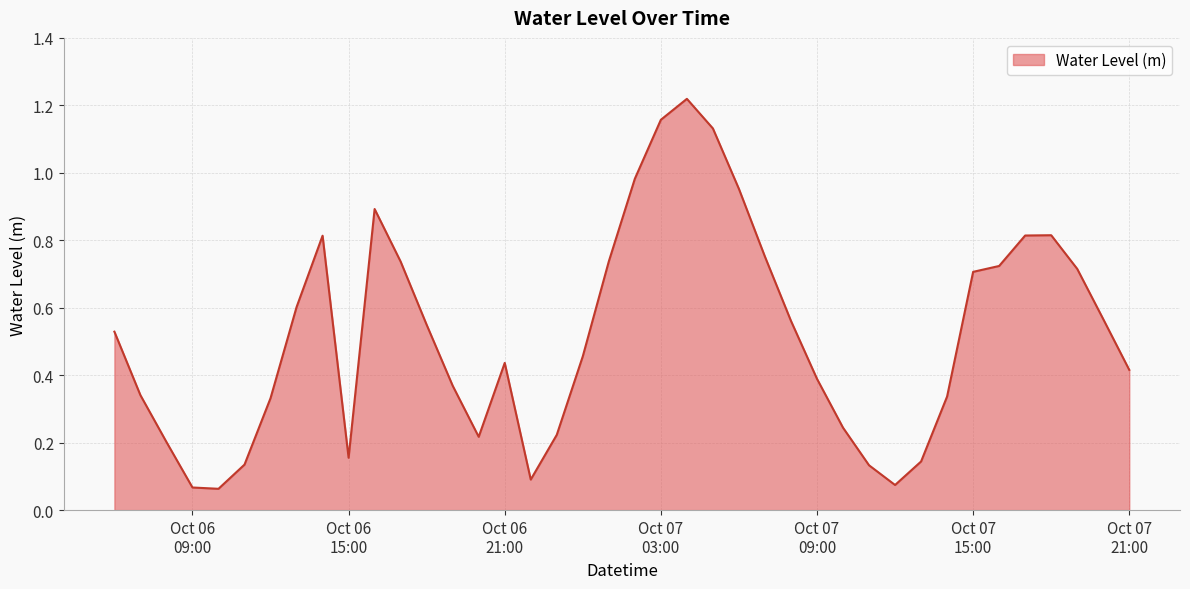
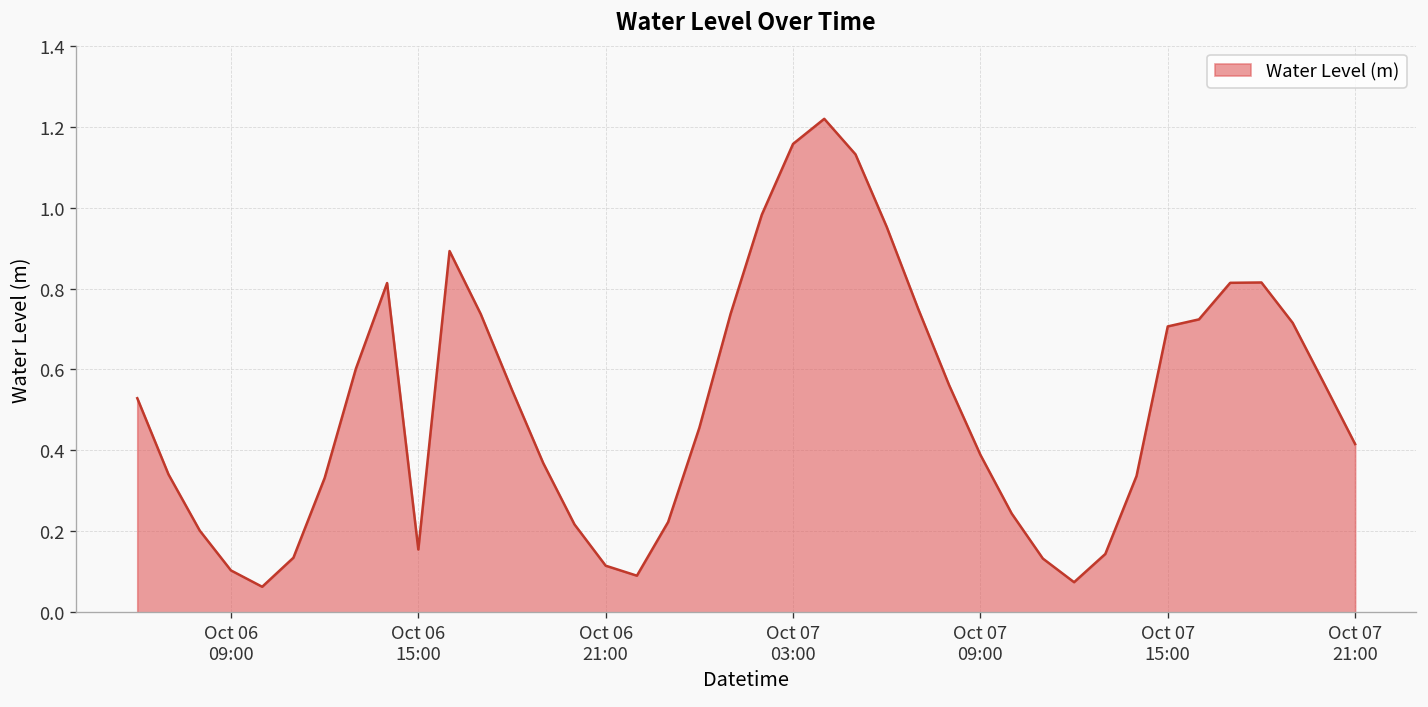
  {
-   "Oct 06 09:00": 0.07,
+   "Oct 06 09:00": 0.10,
    "Oct 06 15:00": 0.16,
-   "Oct 06 21:00": 0.44,
+   "Oct 06 21:00": 0.12,
    "Oct 07 03:00": 1.16,
    "Oct 07 09:00": 0.39,
    "Oct 07 15:00": 0.71,
    "Oct 07 21:00": 0.42
  }
